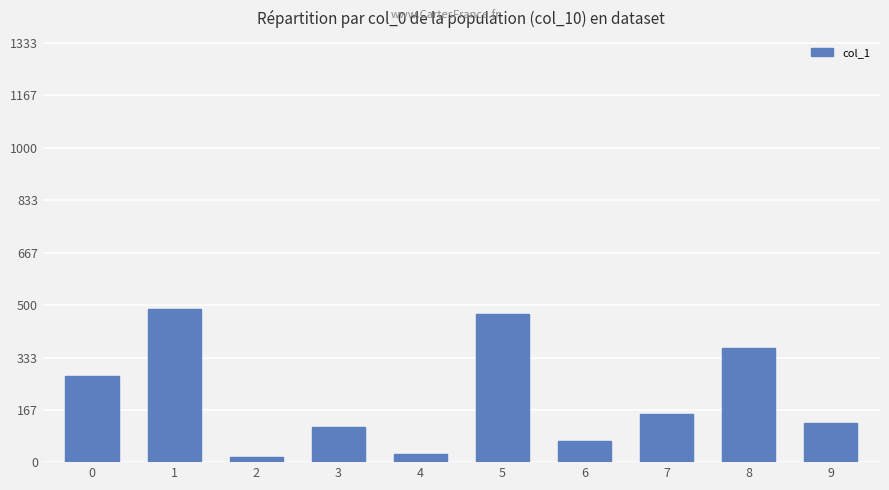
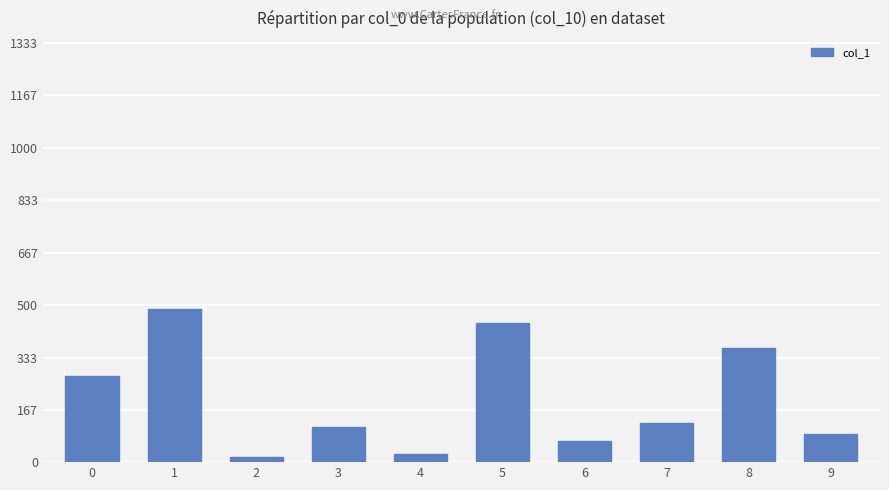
  {
    "0": 280,
    "1": 490,
    "2": 20,
    "3": 110,
    "4": 30,
-   "5": 470,
+   "5": 440,
    "6": 70,
-   "7": 150,
+   "7": 120,
    "8": 360,
-   "9": 130
+   "9": 90
  }
